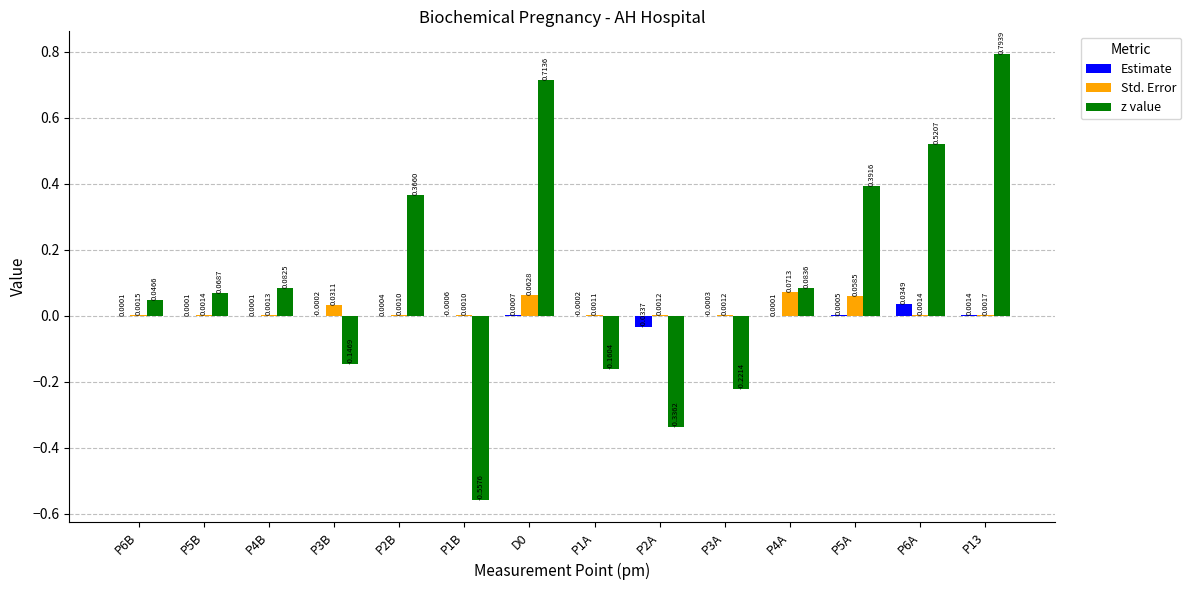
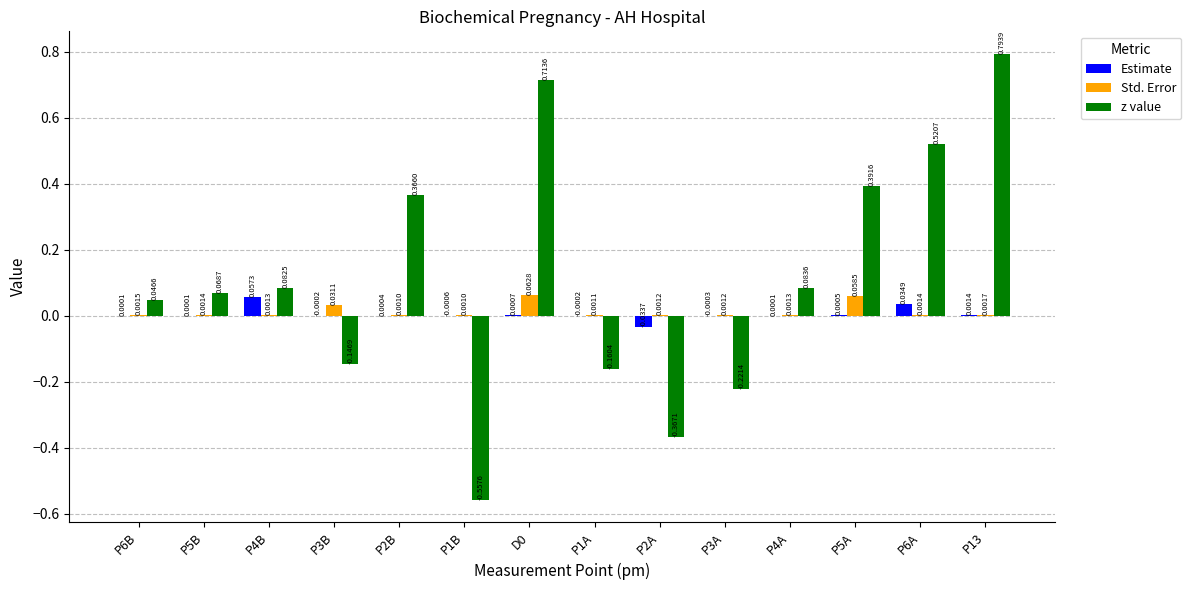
  {
    "Estimate": {
      "P6B": 0.0001,
      "P5B": 0.0001,
-     "P4B": 0.0001,
+     "P4B": 0.0573,
      "P3B": -0.0002,
      "P2B": 0.0004,
      "P1B": -0.0006,
      "D0": 0.0007,
      "P1A": -0.0002,
      "P2A": -0.0337,
      "P3A": -0.0003,
      "P4A": 0.0001,
      "P5A": 0.0005,
      "P6A": 0.0349,
      "P13": 0.0014
    },
    "Std. Error": {
      "P6B": 0.0015,
      "P5B": 0.0014,
      "P4B": 0.0013,
      "P3B": 0.0311,
      "P2B": 0.0010,
      "P1B": 0.0010,
      "D0": 0.0628,
      "P1A": 0.0011,
      "P2A": 0.0012,
      "P3A": 0.0012,
-     "P4A": 0.0713,
+     "P4A": 0.0013,
      "P5A": 0.0585,
      "P6A": 0.0014,
      "P13": 0.0017
    },
    "z value": {
      "P6B": 0.0466,
      "P5B": 0.0687,
      "P4B": 0.0825,
      "P3B": -0.1469,
      "P2B": 0.3660,
      "P1B": -0.5576,
      "D0": 0.7136,
      "P1A": -0.1604,
-     "P2A": -0.3362,
+     "P2A": -0.3671,
      "P3A": -0.2214,
      "P4A": 0.0836,
      "P5A": 0.3916,
      "P6A": 0.5207,
      "P13": 0.7939
    }
  }
